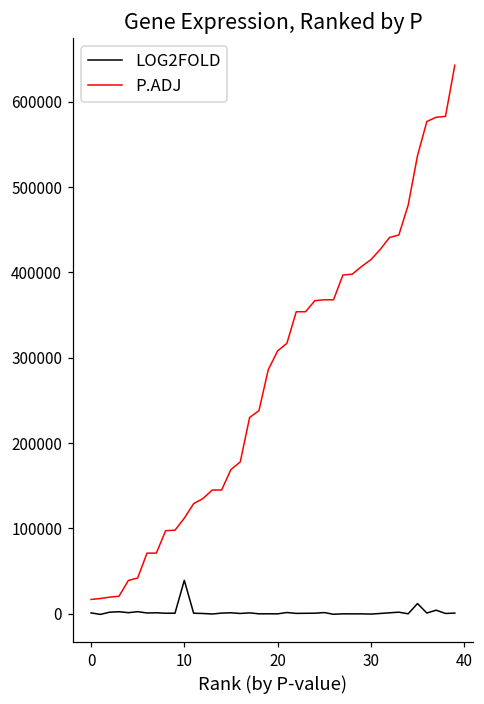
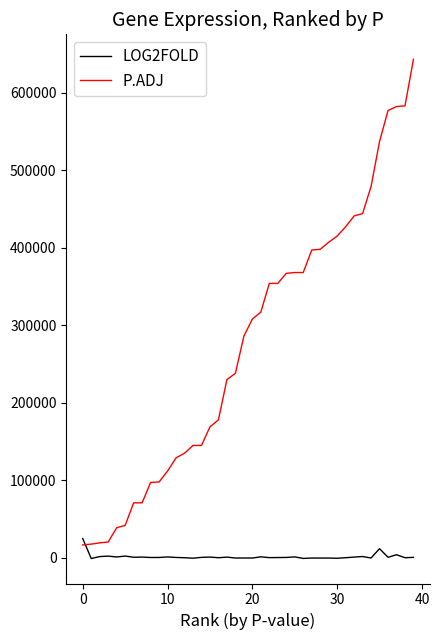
  {
    "LOG2FOLD": {
-     "0": 0,
-     "10": 40000,
+     "0": 20000,
+     "10": 0,
      "20": 0,
      "30": 0
    },
    "P.ADJ": {
      "0": 20000,
      "10": 110000,
      "20": 310000,
      "30": 420000
    }
  }
